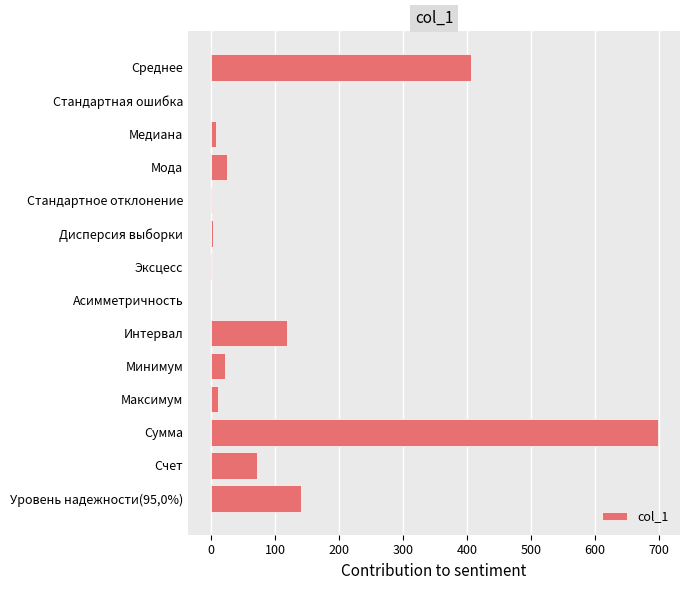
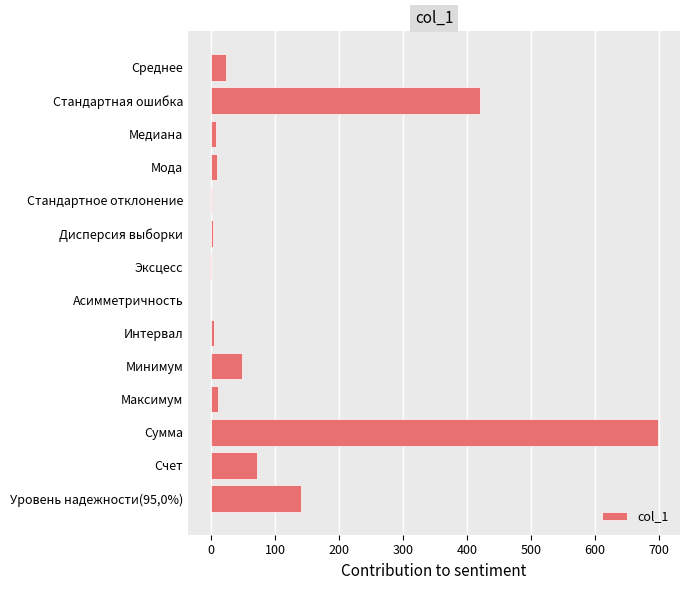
  {
-   "Среднее": 410,
-   "Стандартная ошибка": 0,
+   "Среднее": 20,
+   "Стандартная ошибка": 420,
    "Медиана": 10,
-   "Мода": 30,
-   "Интервал": 120,
-   "Минимум": 20,
+   "Мода": 10,
+   "Интервал": 0,
+   "Минимум": 50,
    "Максимум": 10,
    "Сумма": 700,
    "Счет": 70,
    "Уровень надежности(95,0%)": 140
  }
